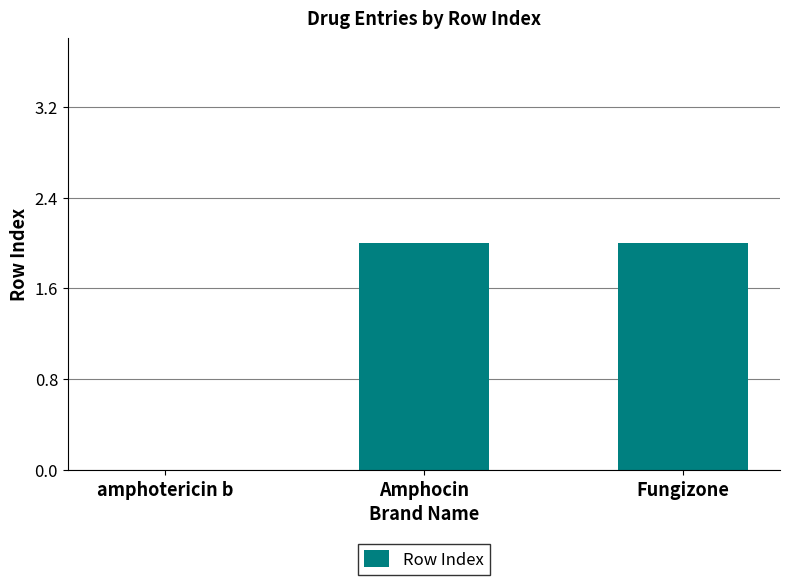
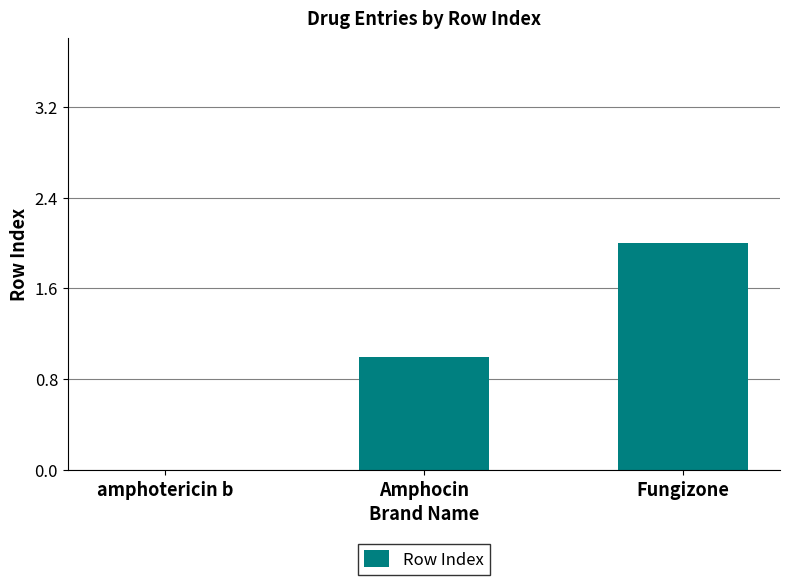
  {
    "amphotericin b": 0,
-   "Amphocin": 2,
+   "Amphocin": 1,
    "Fungizone": 2
  }
